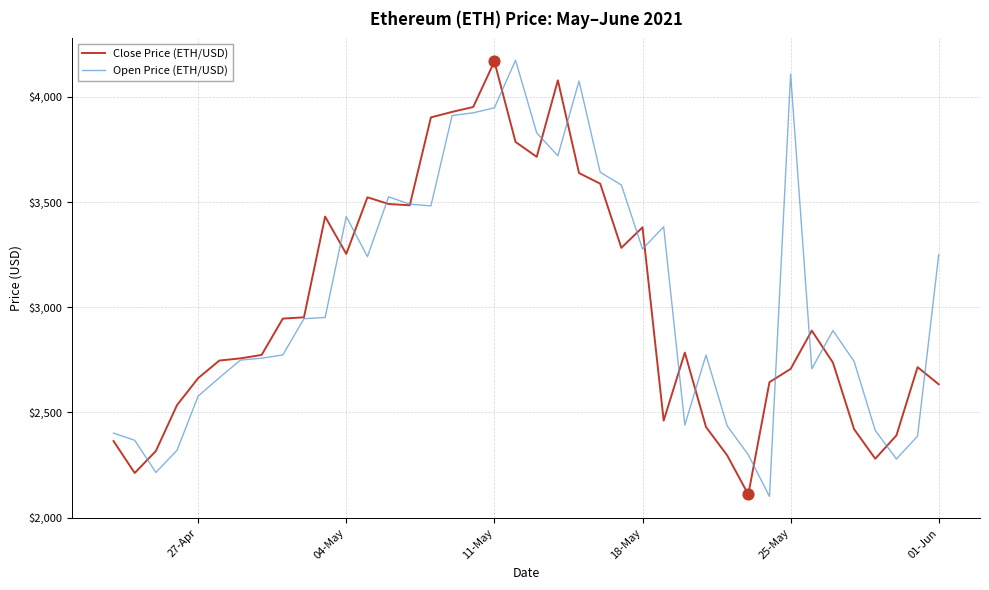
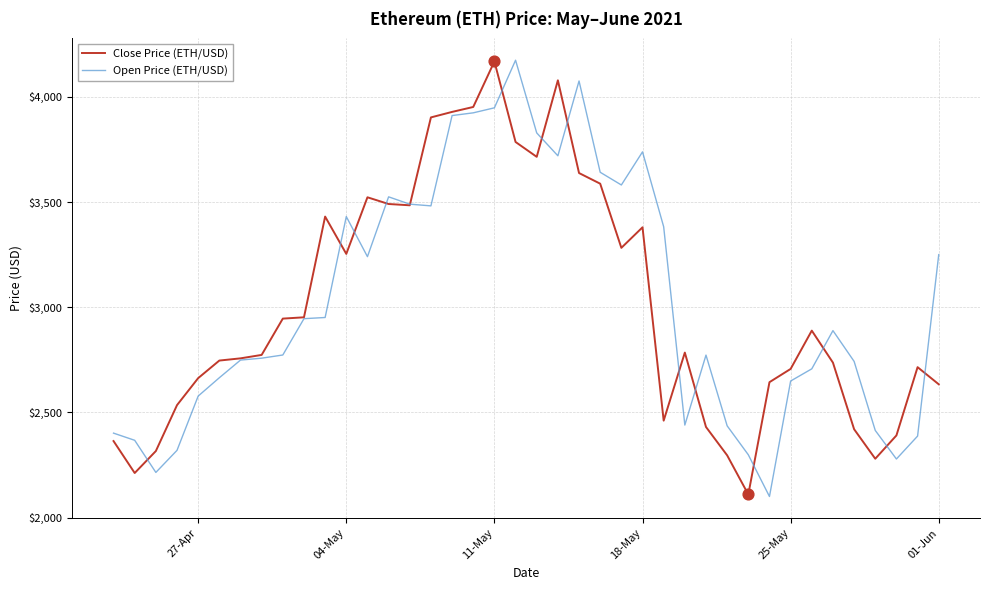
  {
    "Open Price (ETH/USD)": {
      "27-Apr": "$2,580",
      "04-May": "$3,430",
      "11-May": "$3,950",
-     "18-May": "$3,280",
-     "25-May": "$4,110",
+     "18-May": "$3,740",
+     "25-May": "$2,650",
      "01-Jun": "$3,250"
    }
  }
